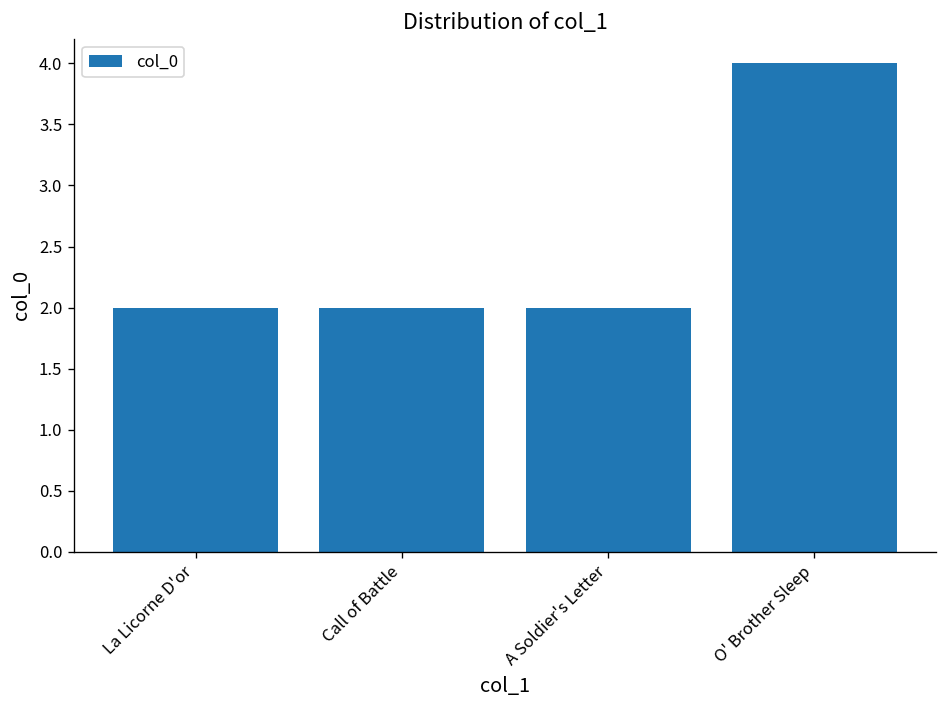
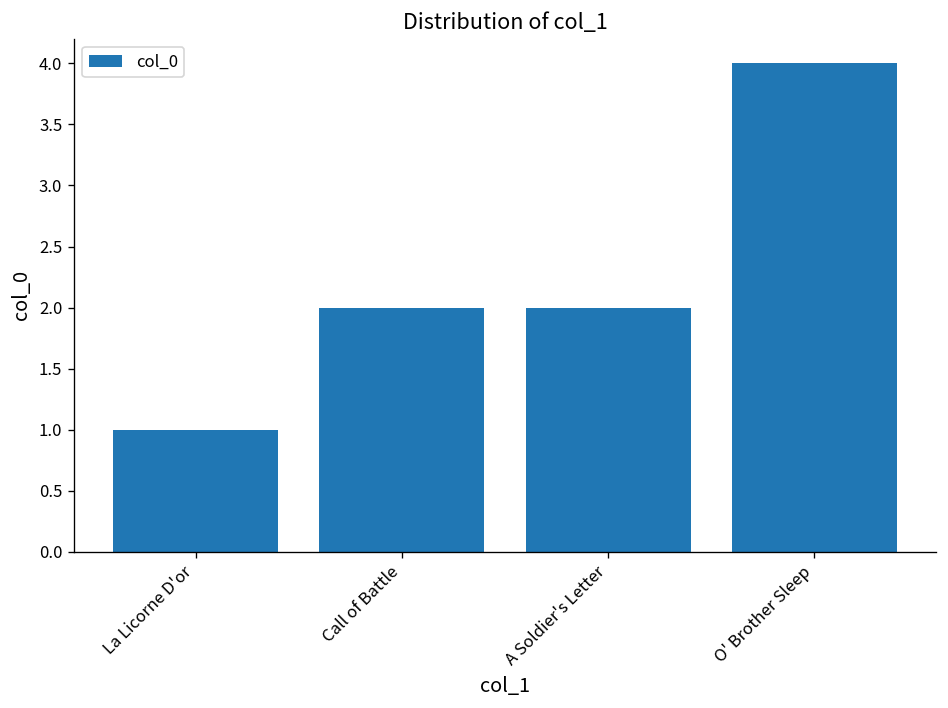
  {
-   "La Licorne D'or": 2,
+   "La Licorne D'or": 1,
    "Call of Battle": 2,
    "A Soldier's Letter": 2,
    "O' Brother Sleep": 4
  }
